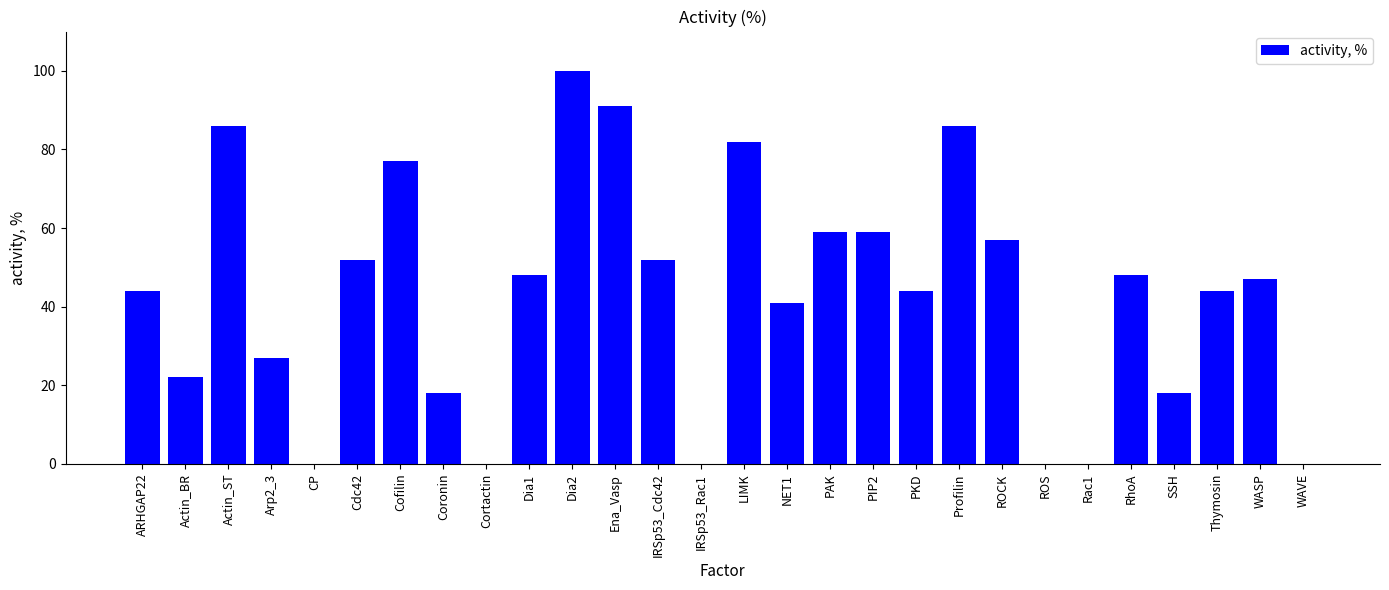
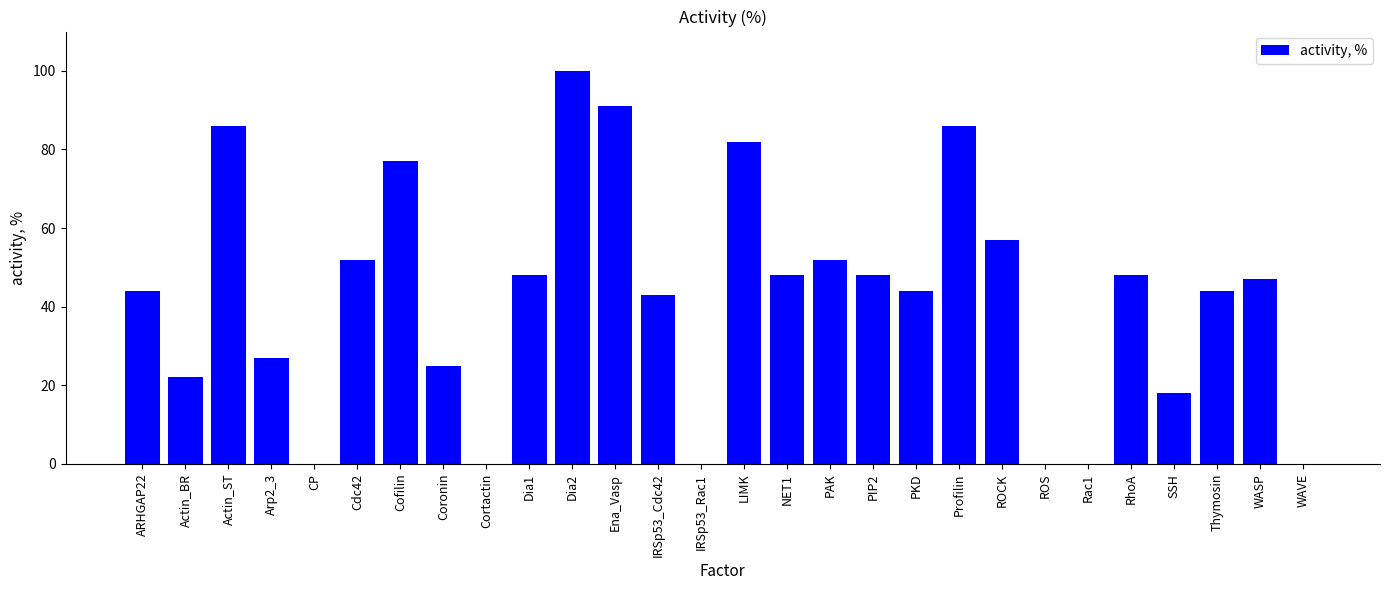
  {
    "ARHGAP22": 44,
    "Actin_BR": 22,
    "Actin_ST": 86,
    "Arp2_3": 27,
    "CP": 0,
    "Cdc42": 52,
    "Cofilin": 77,
-   "Coronin": 18,
+   "Coronin": 25,
    "Cortactin": 0,
    "Dia1": 48,
    "Dia2": 100,
    "Ena_Vasp": 91,
-   "IRSp53_Cdc42": 52,
+   "IRSp53_Cdc42": 43,
    "IRSp53_Rac1": 0,
    "LIMK": 82,
-   "NET1": 41,
-   "PAK": 59,
-   "PIP2": 59,
+   "NET1": 48,
+   "PAK": 52,
+   "PIP2": 48,
    "PKD": 44,
    "Profilin": 86,
    "ROCK": 57,
    "ROS": 0,
    "Rac1": 0,
    "RhoA": 48,
    "SSH": 18,
    "Thymosin": 44,
    "WASP": 47,
    "WAVE": 0
  }
